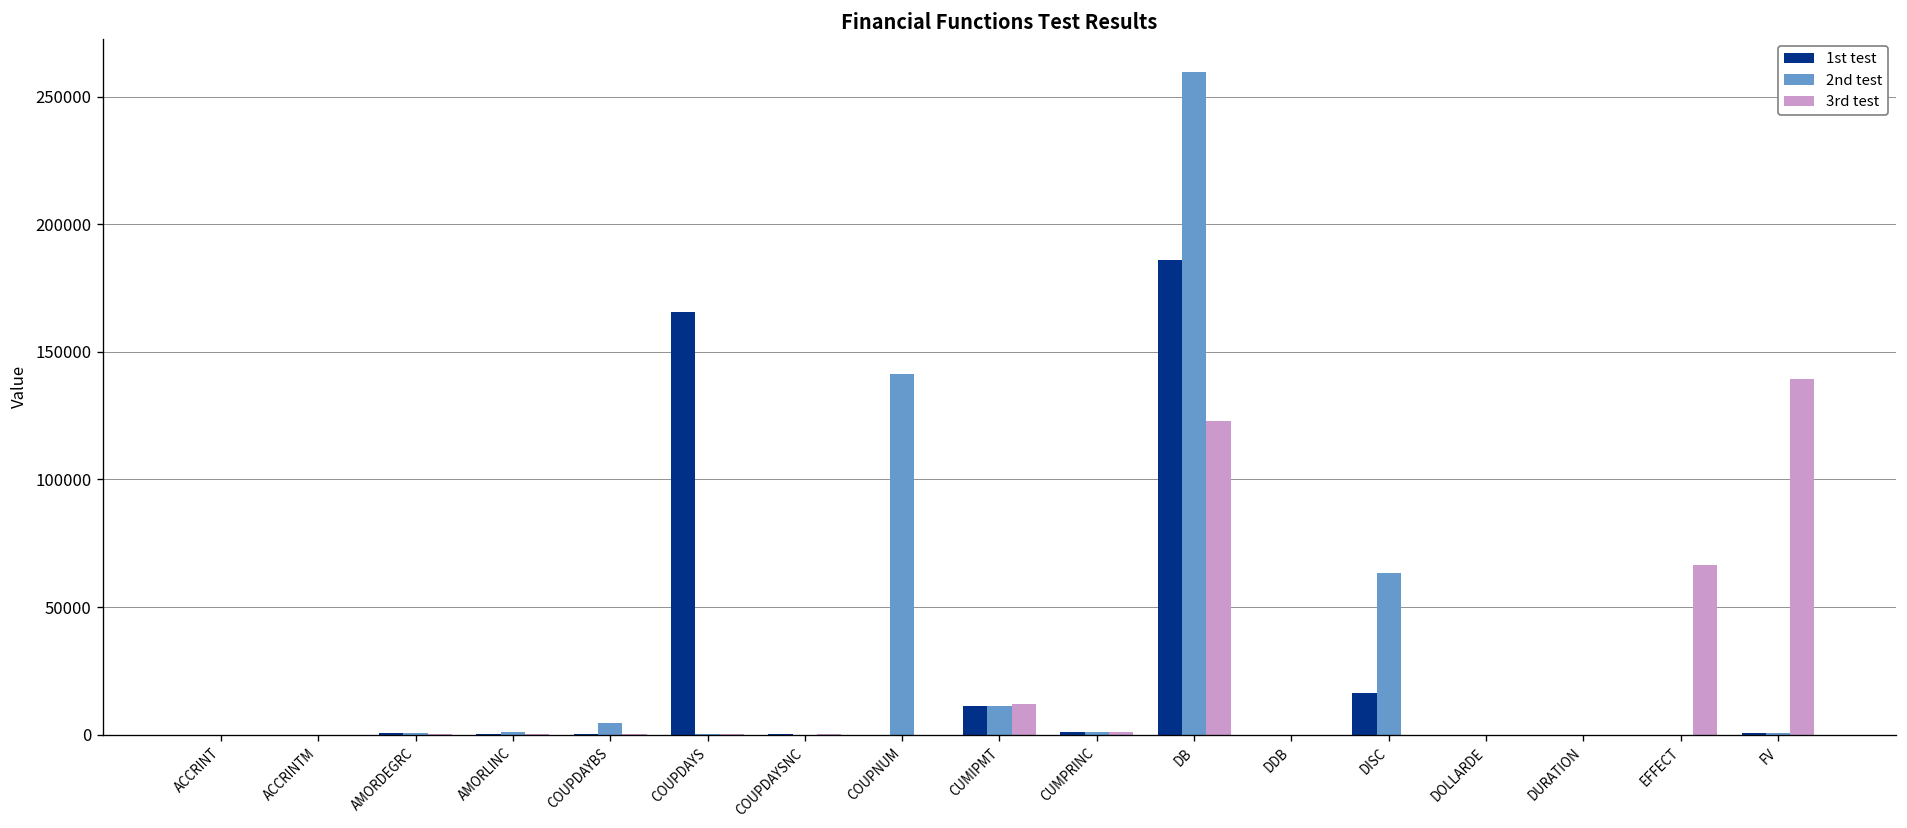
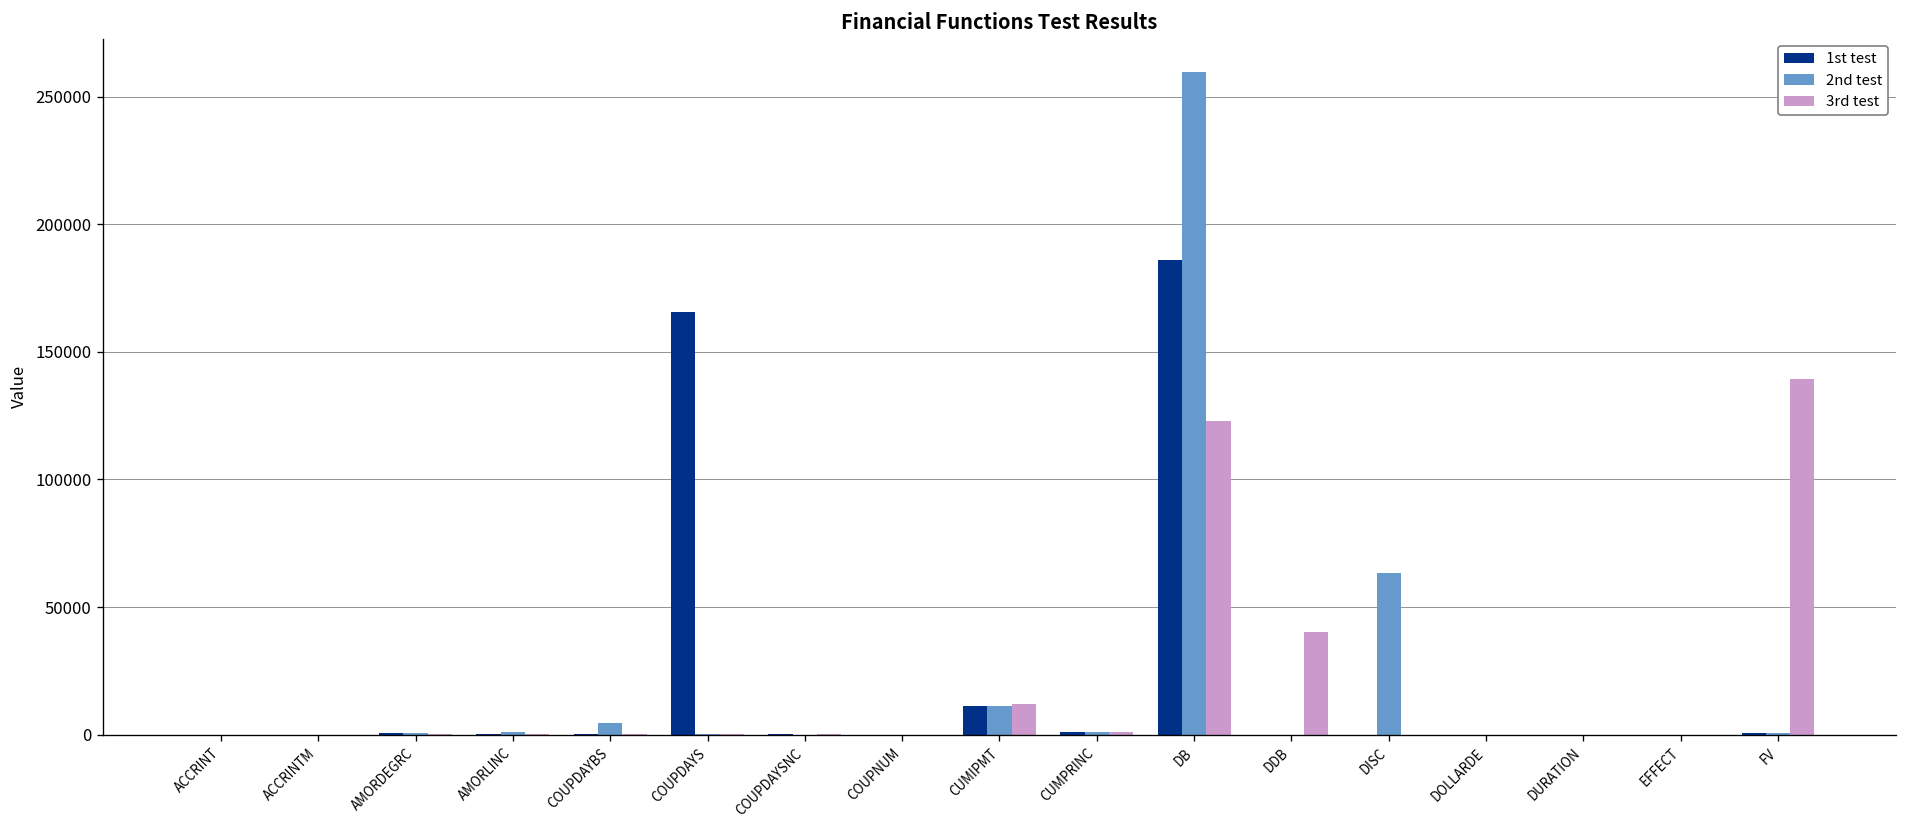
  {
    "1st test": {
      "COUPDAYS": 165000,
      "CUMIPMT": 11000,
      "DB": 186000,
-     "DISC": 16000
+     "DISC": 0
    },
    "2nd test": {
      "COUPDAYBS": 5000,
-     "COUPNUM": 141000,
+     "COUPNUM": 0,
      "CUMIPMT": 11000,
      "DB": 260000,
      "DISC": 63000
    },
    "3rd test": {
      "CUMIPMT": 12000,
      "DB": 123000,
-     "DDB": 0,
-     "EFFECT": 67000,
+     "DDB": 40000,
+     "EFFECT": 0,
      "FV": 139000
    }
  }
